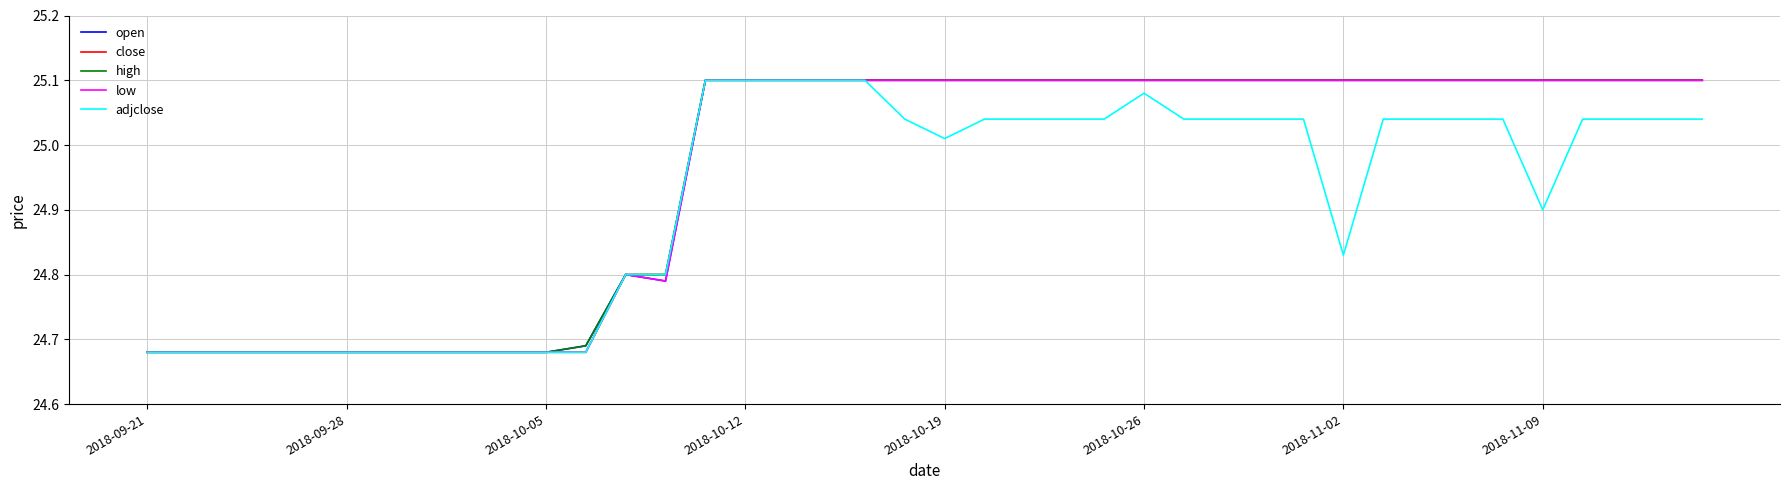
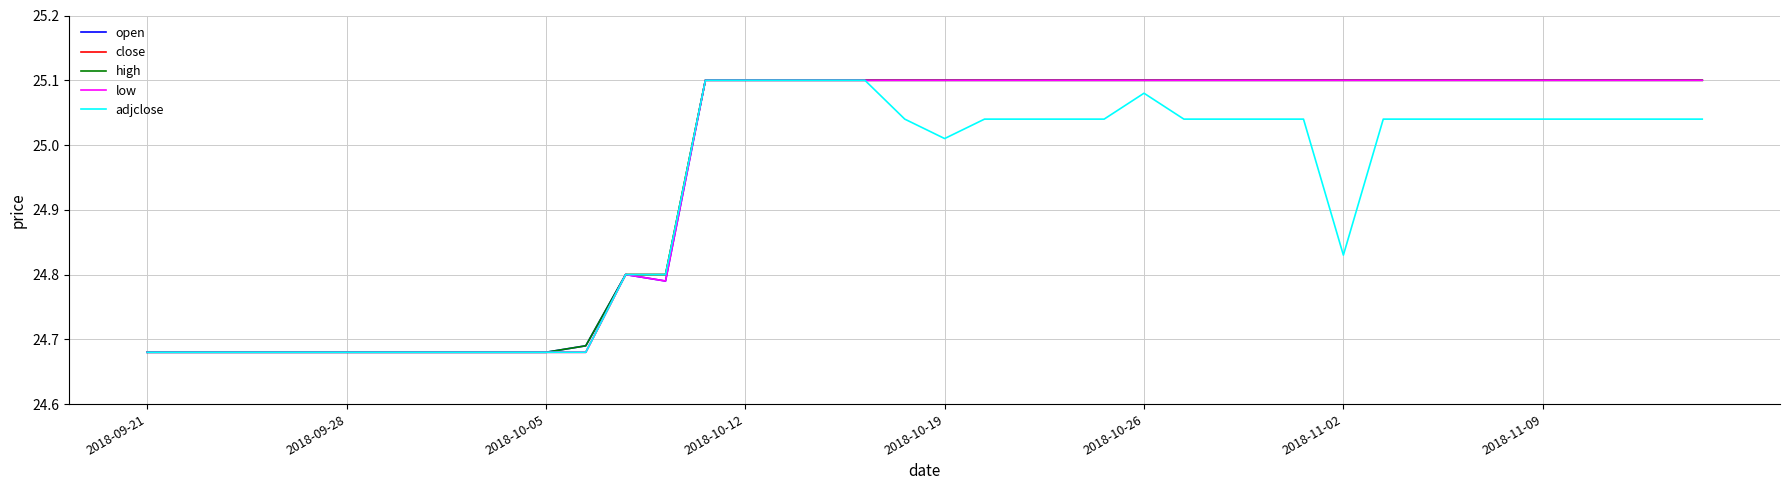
  {
    "adjclose": {
      "2018-10-19": 25.01,
      "2018-10-26": 25.08,
      "2018-11-02": 24.83,
-     "2018-11-09": 24.90
+     "2018-11-09": 25.04
    }
  }
